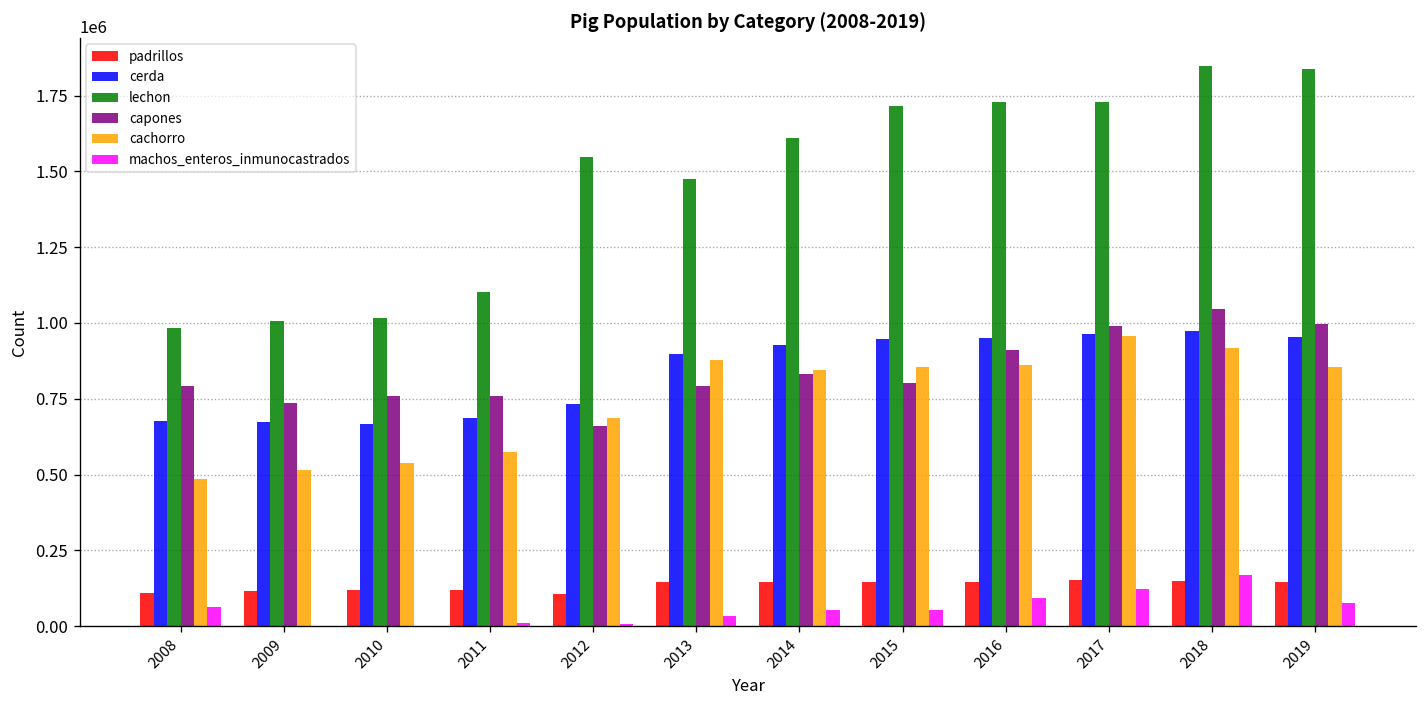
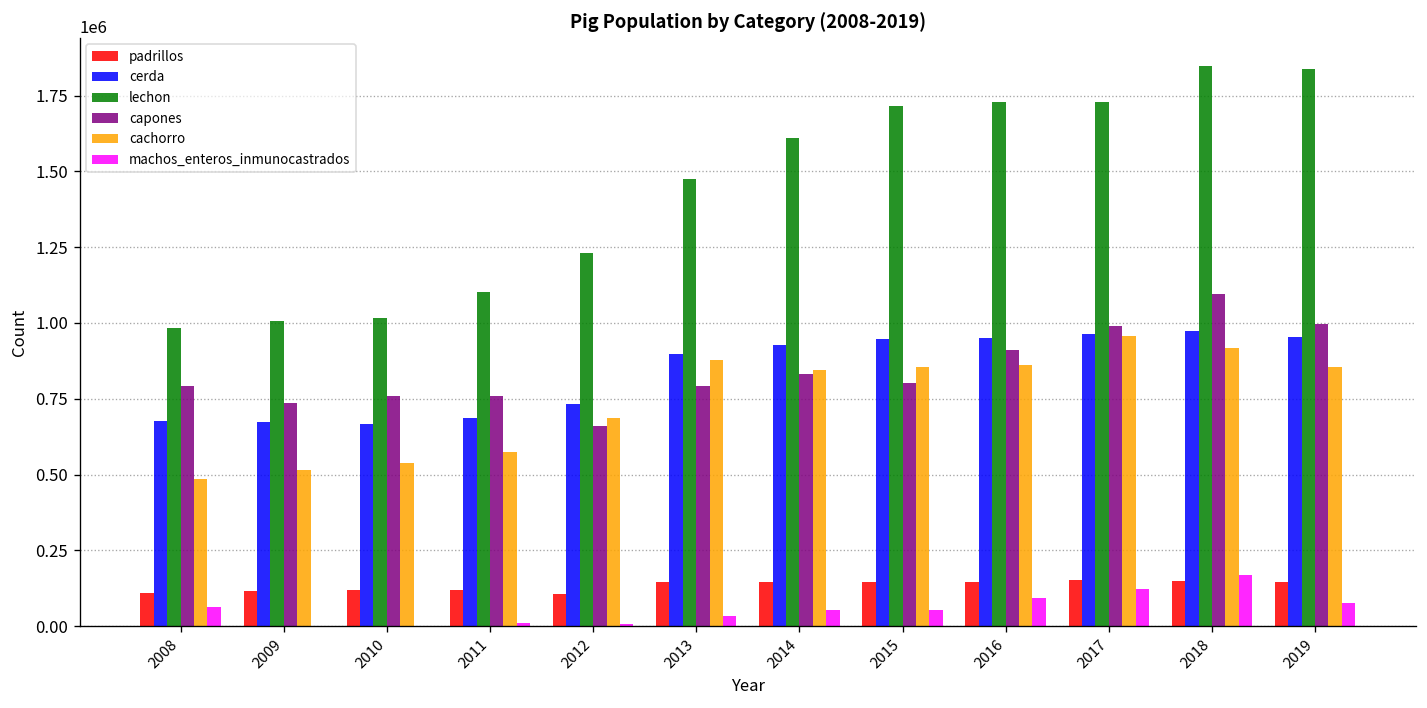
  {
    "padrillos": {
      "2008": 110000,
      "2009": 120000,
      "2010": 120000,
      "2011": 120000,
      "2012": 110000,
      "2013": 140000,
      "2014": 150000,
      "2015": 140000,
      "2016": 150000,
      "2017": 150000,
      "2018": 150000,
      "2019": 140000
    },
    "cerda": {
      "2008": 680000,
      "2009": 670000,
      "2010": 670000,
      "2011": 690000,
      "2012": 730000,
      "2013": 900000,
      "2014": 930000,
      "2015": 950000,
      "2016": 950000,
      "2017": 960000,
      "2018": 970000,
      "2019": 950000
    },
    "lechon": {
      "2008": 980000,
      "2009": 1010000,
      "2010": 1010000,
      "2011": 1100000,
-     "2012": 1550000,
+     "2012": 1230000,
      "2013": 1480000,
      "2014": 1610000,
      "2015": 1720000,
      "2016": 1730000,
      "2017": 1730000,
      "2018": 1850000,
      "2019": 1840000
    },
    "capones": {
      "2008": 790000,
      "2009": 740000,
      "2010": 760000,
      "2011": 760000,
      "2012": 660000,
      "2013": 790000,
      "2014": 830000,
      "2015": 800000,
      "2016": 910000,
      "2017": 990000,
-     "2018": 1050000,
+     "2018": 1090000,
      "2019": 1000000
    },
    "cachorro": {
      "2008": 490000,
      "2009": 510000,
      "2010": 540000,
      "2011": 570000,
      "2012": 690000,
      "2013": 880000,
      "2014": 840000,
      "2015": 850000,
      "2016": 860000,
      "2017": 960000,
      "2018": 920000,
      "2019": 850000
    },
    "machos_enteros_inmunocastrados": {
      "2008": 60000,
      "2009": 0,
      "2010": 0,
      "2011": 10000,
      "2013": 30000,
      "2014": 50000,
      "2015": 50000,
      "2016": 90000,
      "2017": 120000,
      "2018": 170000,
      "2019": 80000
    }
  }
